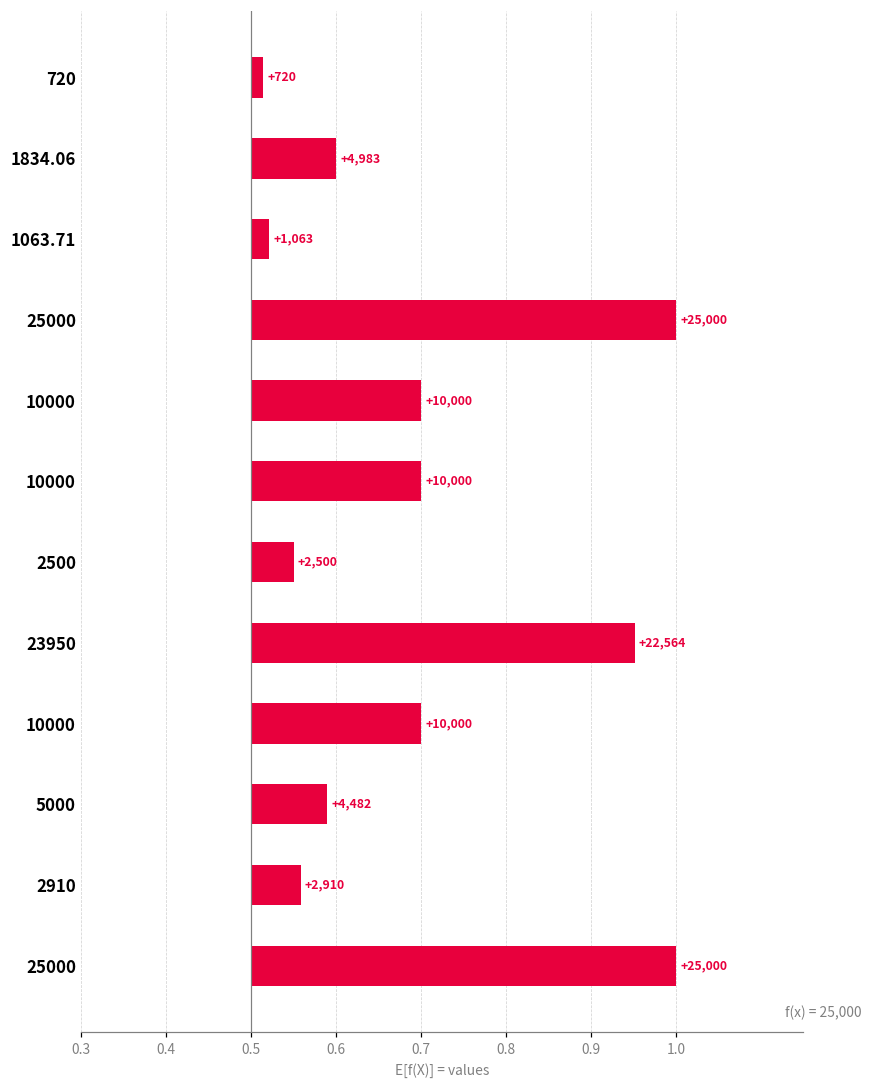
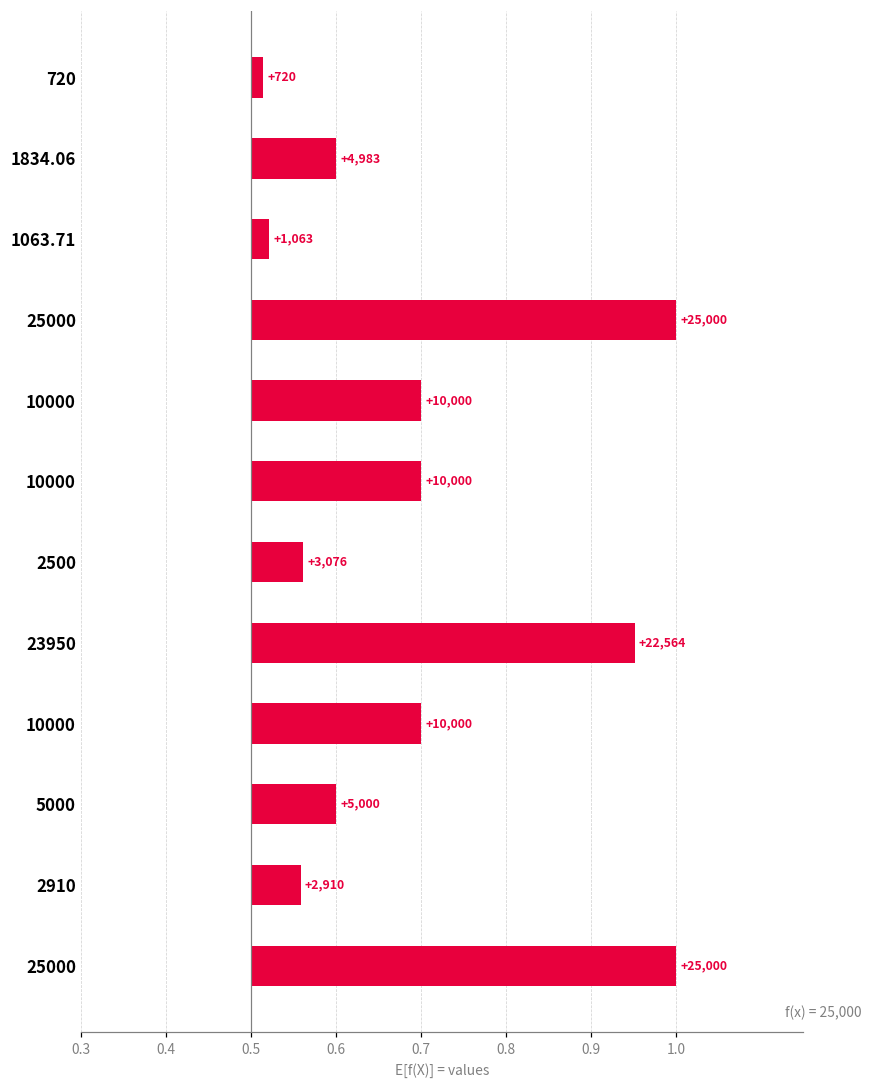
  {
-   "2500": "+2,500",
-   "5000": "+4,482"
+   "2500": "+3,076",
+   "5000": "+5,000"
  }
